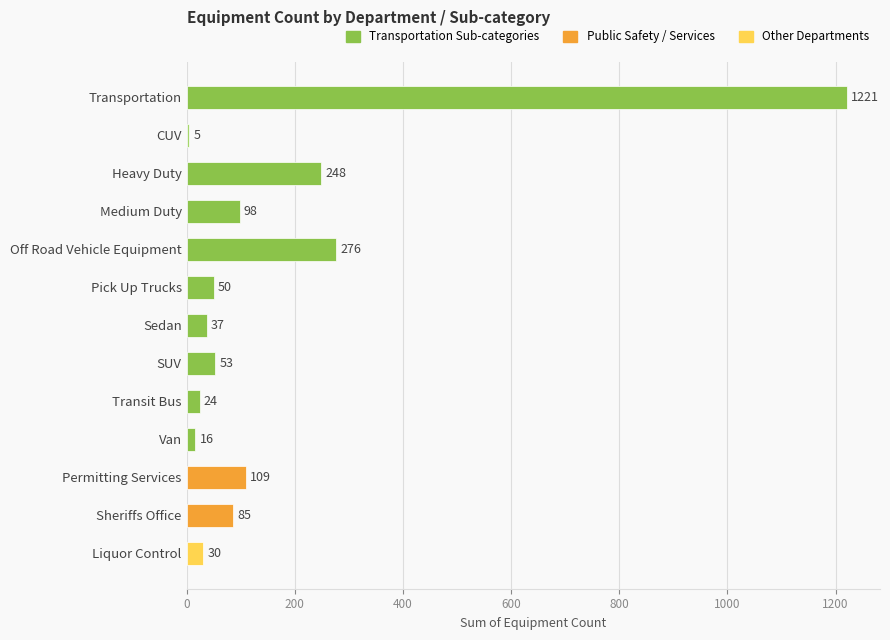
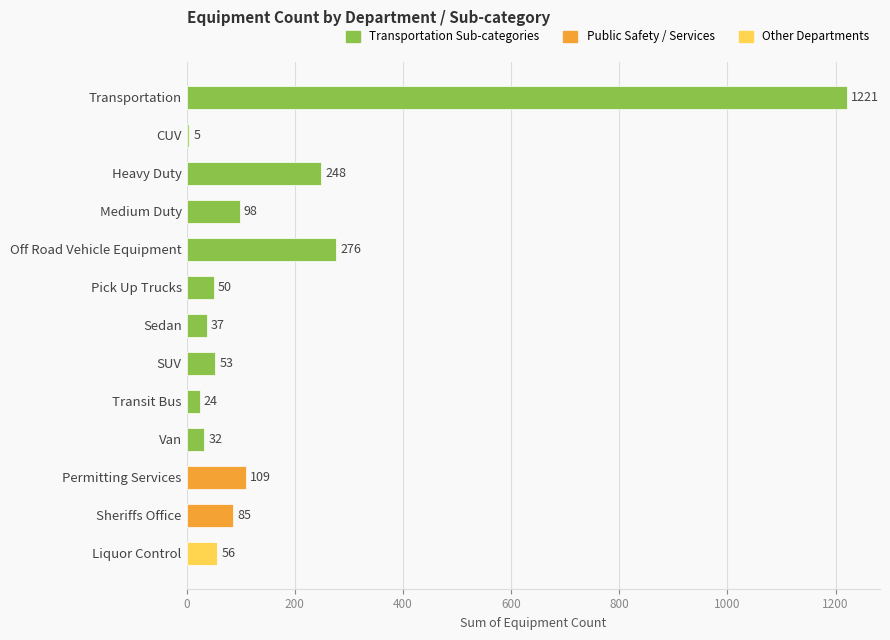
  {
    "Transportation": 1221,
    "CUV": 5,
    "Heavy Duty": 248,
    "Medium Duty": 98,
    "Off Road Vehicle Equipment": 276,
    "Pick Up Trucks": 50,
    "Sedan": 37,
    "SUV": 53,
    "Transit Bus": 24,
-   "Van": 16,
+   "Van": 32,
    "Permitting Services": 109,
    "Sheriffs Office": 85,
-   "Liquor Control": 30
+   "Liquor Control": 56
  }
